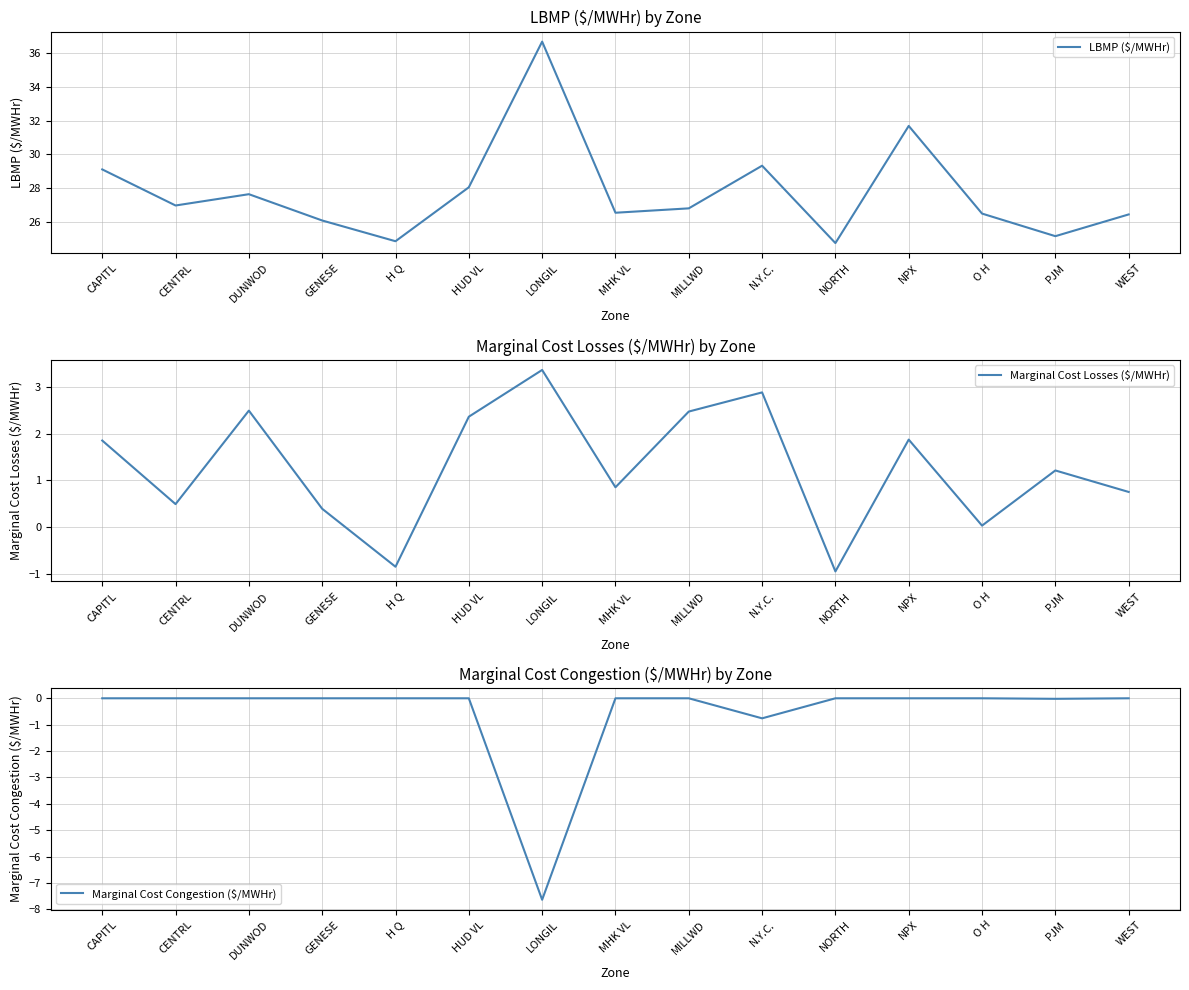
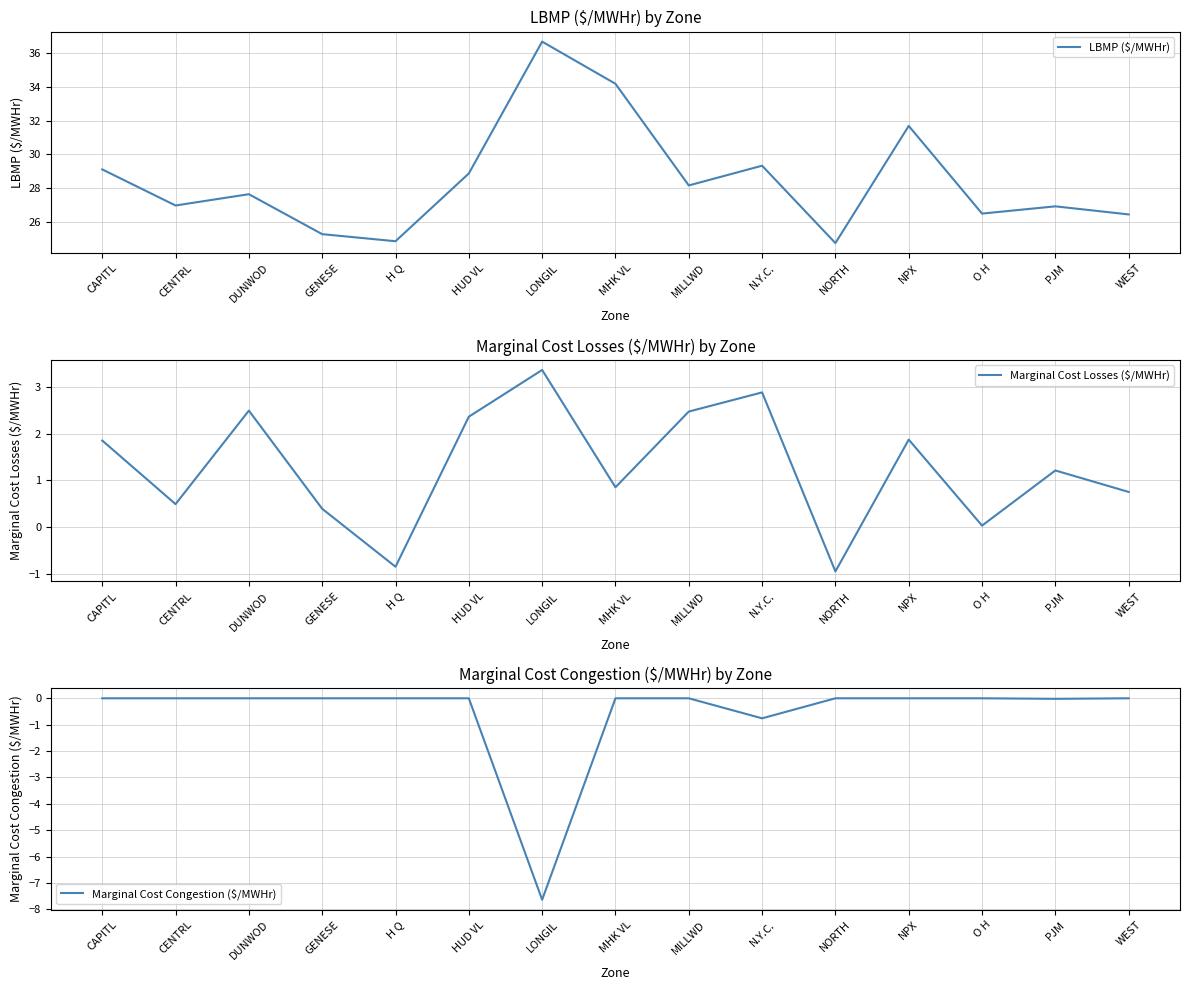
  {
    "LBMP ($/MWHr) by Zone": {
      "CAPITL": 29.1,
      "CENTRL": 27.0,
      "DUNWOD": 27.6,
-     "GENESE": 26.1,
+     "GENESE": 25.3,
      "H Q": 24.8,
-     "HUD VL": 28.0,
+     "HUD VL": 28.9,
      "LONGIL": 36.7,
-     "MHK VL": 26.5,
-     "MILLWD": 26.8,
+     "MHK VL": 34.2,
+     "MILLWD": 28.2,
      "N.Y.C.": 29.3,
      "NORTH": 24.7,
      "NPX": 31.7,
      "O H": 26.5,
-     "PJM": 25.1,
+     "PJM": 26.9,
      "WEST": 26.4
    },
    "Marginal Cost Losses ($/MWHr) by Zone": {
      "CAPITL": 1.9,
      "CENTRL": 0.5,
      "DUNWOD": 2.5,
      "GENESE": 0.4,
      "H Q": -0.9,
      "HUD VL": 2.4,
      "LONGIL": 3.4,
      "MHK VL": 0.9,
      "MILLWD": 2.5,
      "N.Y.C.": 2.9,
      "NORTH": -1.0,
      "NPX": 1.9,
      "O H": 0.0,
      "PJM": 1.2,
      "WEST": 0.8
    },
    "Marginal Cost Congestion ($/MWHr) by Zone": {
      "CAPITL": 0.0,
      "CENTRL": 0.0,
      "DUNWOD": 0.0,
      "GENESE": 0.0,
      "H Q": 0.0,
      "HUD VL": 0.0,
      "LONGIL": -7.6,
      "MHK VL": 0.0,
      "MILLWD": 0.0,
      "N.Y.C.": -0.8,
      "NORTH": 0.0,
      "NPX": 0.0,
      "O H": 0.0,
      "PJM": 0.0,
      "WEST": 0.0
    }
  }
